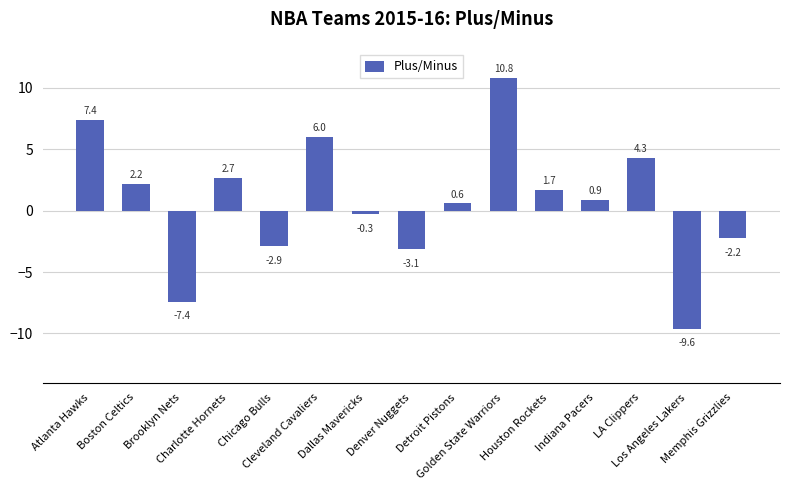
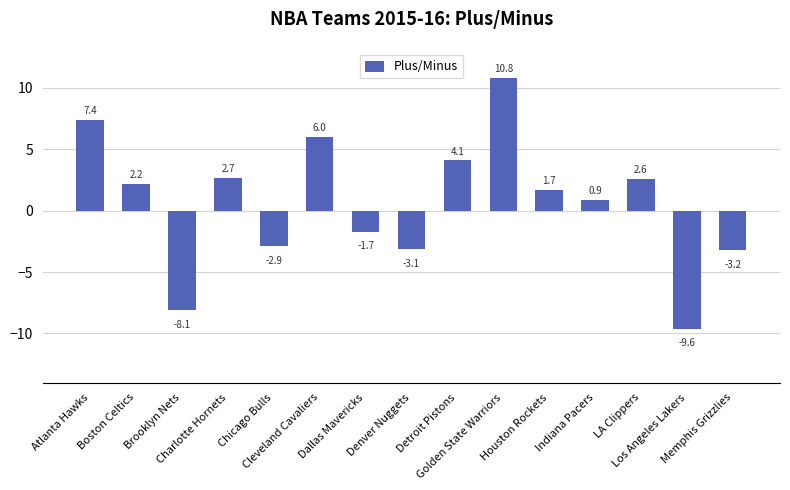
  {
    "Atlanta Hawks": 7.4,
    "Boston Celtics": 2.2,
-   "Brooklyn Nets": -7.4,
+   "Brooklyn Nets": -8.1,
    "Charlotte Hornets": 2.7,
    "Chicago Bulls": -2.9,
    "Cleveland Cavaliers": 6.0,
-   "Dallas Mavericks": -0.3,
+   "Dallas Mavericks": -1.7,
    "Denver Nuggets": -3.1,
-   "Detroit Pistons": 0.6,
+   "Detroit Pistons": 4.1,
    "Golden State Warriors": 10.8,
    "Houston Rockets": 1.7,
    "Indiana Pacers": 0.9,
-   "LA Clippers": 4.3,
+   "LA Clippers": 2.6,
    "Los Angeles Lakers": -9.6,
-   "Memphis Grizzlies": -2.2
+   "Memphis Grizzlies": -3.2
  }
